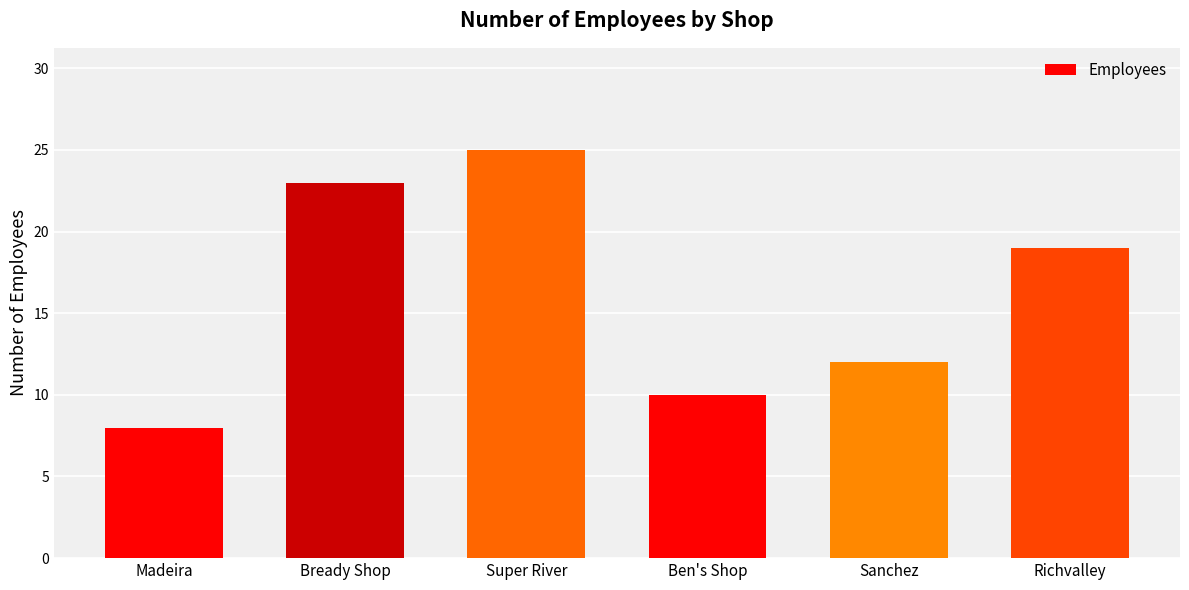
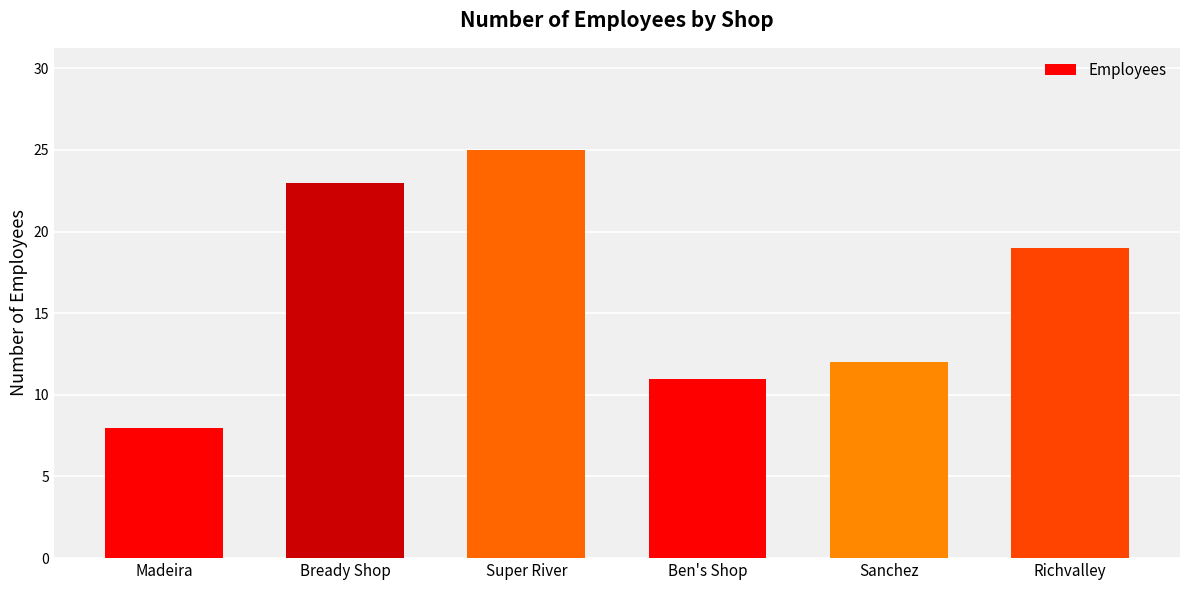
  {
    "Madeira": 8,
    "Bready Shop": 23,
    "Super River": 25,
-   "Ben's Shop": 10,
+   "Ben's Shop": 11,
    "Sanchez": 12,
    "Richvalley": 19
  }
